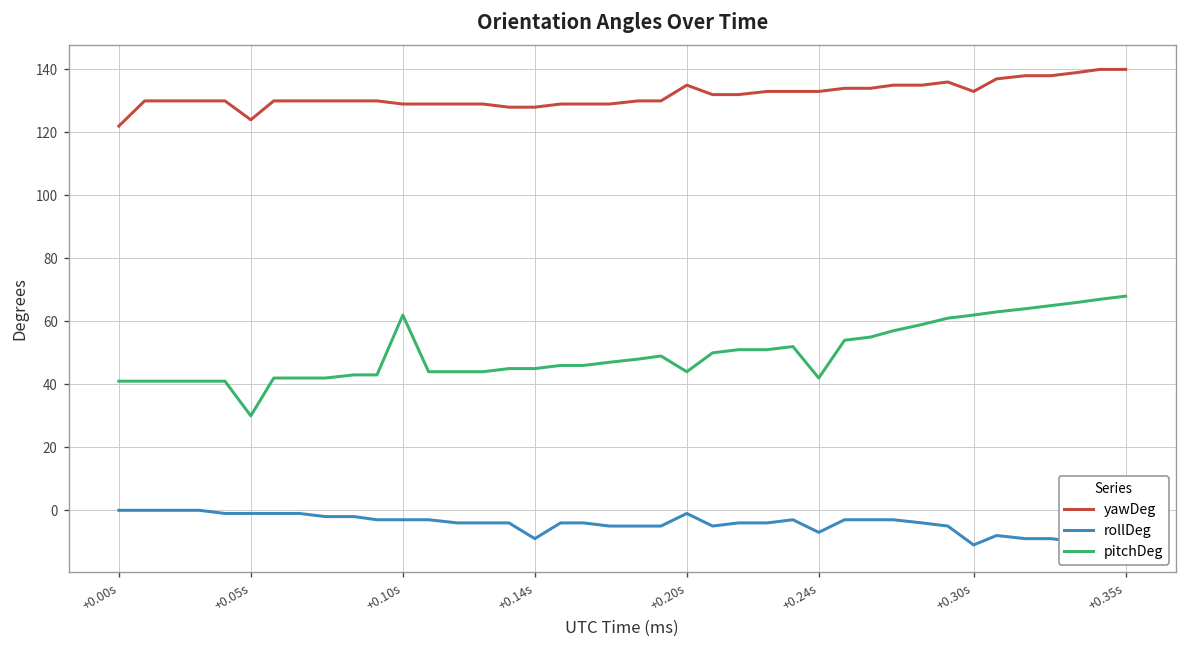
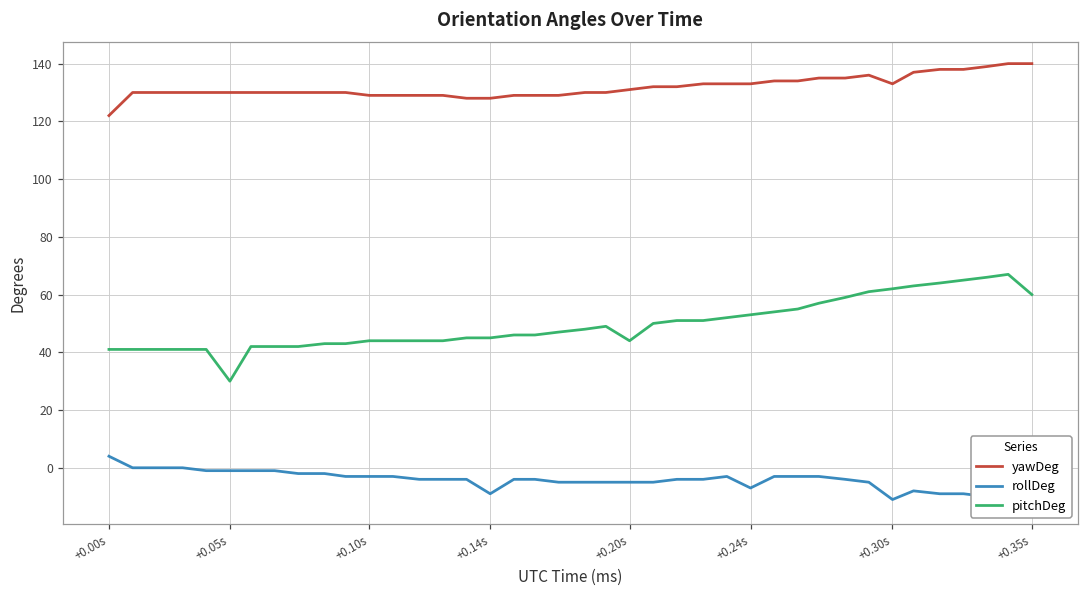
  {
    "yawDeg": {
      "+0.00s": 122,
-     "+0.05s": 124,
+     "+0.05s": 130,
      "+0.10s": 129,
      "+0.14s": 128,
-     "+0.20s": 135,
+     "+0.20s": 131,
      "+0.24s": 133,
      "+0.30s": 133,
      "+0.35s": 140
    },
    "rollDeg": {
-     "+0.00s": 0,
+     "+0.00s": 4,
      "+0.05s": -1,
      "+0.10s": -3,
      "+0.14s": -9,
-     "+0.20s": -1,
+     "+0.20s": -5,
      "+0.24s": -7,
      "+0.30s": -11
    },
    "pitchDeg": {
      "+0.00s": 41,
      "+0.05s": 30,
-     "+0.10s": 62,
+     "+0.10s": 44,
      "+0.14s": 45,
      "+0.20s": 44,
-     "+0.24s": 42,
+     "+0.24s": 53,
      "+0.30s": 62,
-     "+0.35s": 68
+     "+0.35s": 60
    }
  }
